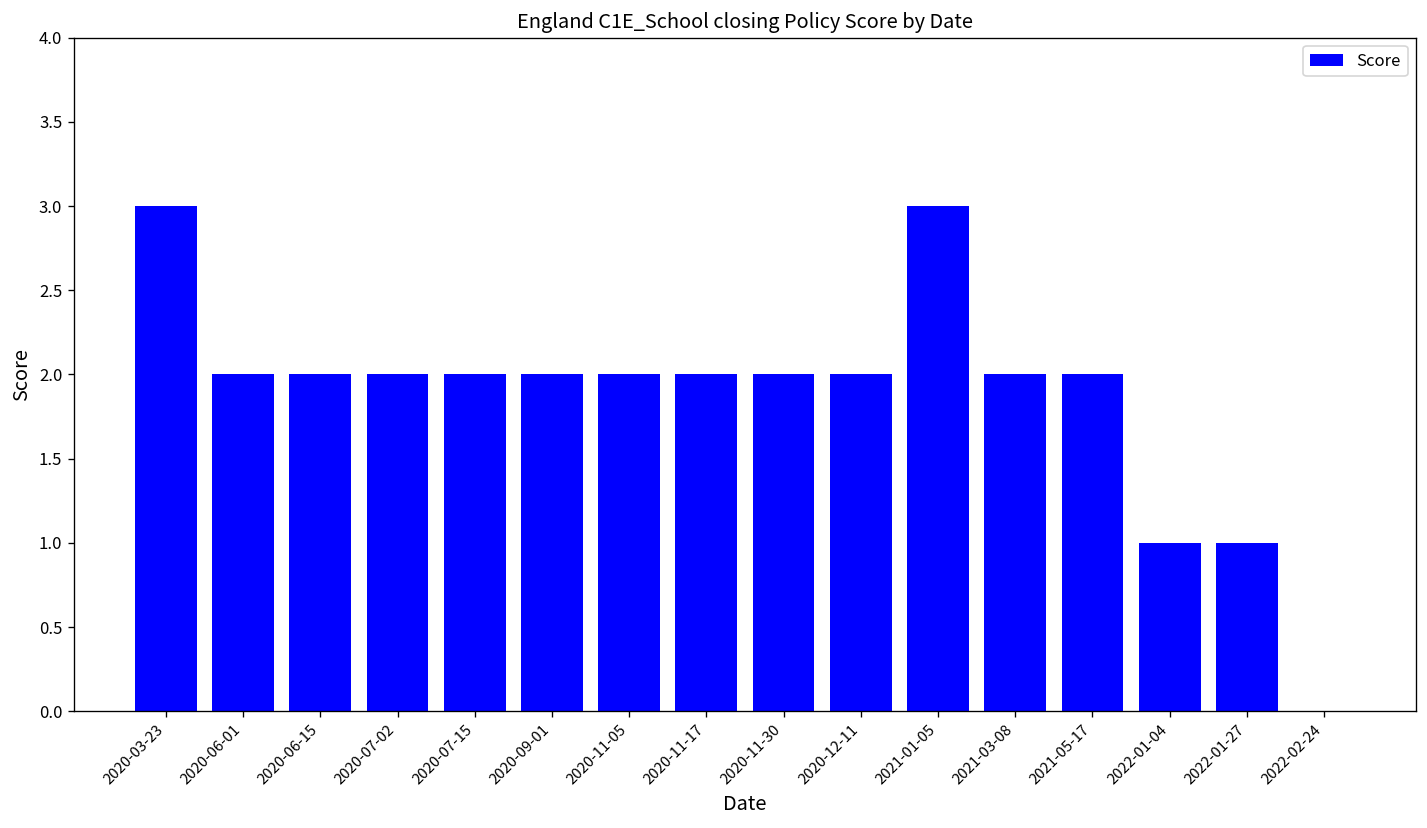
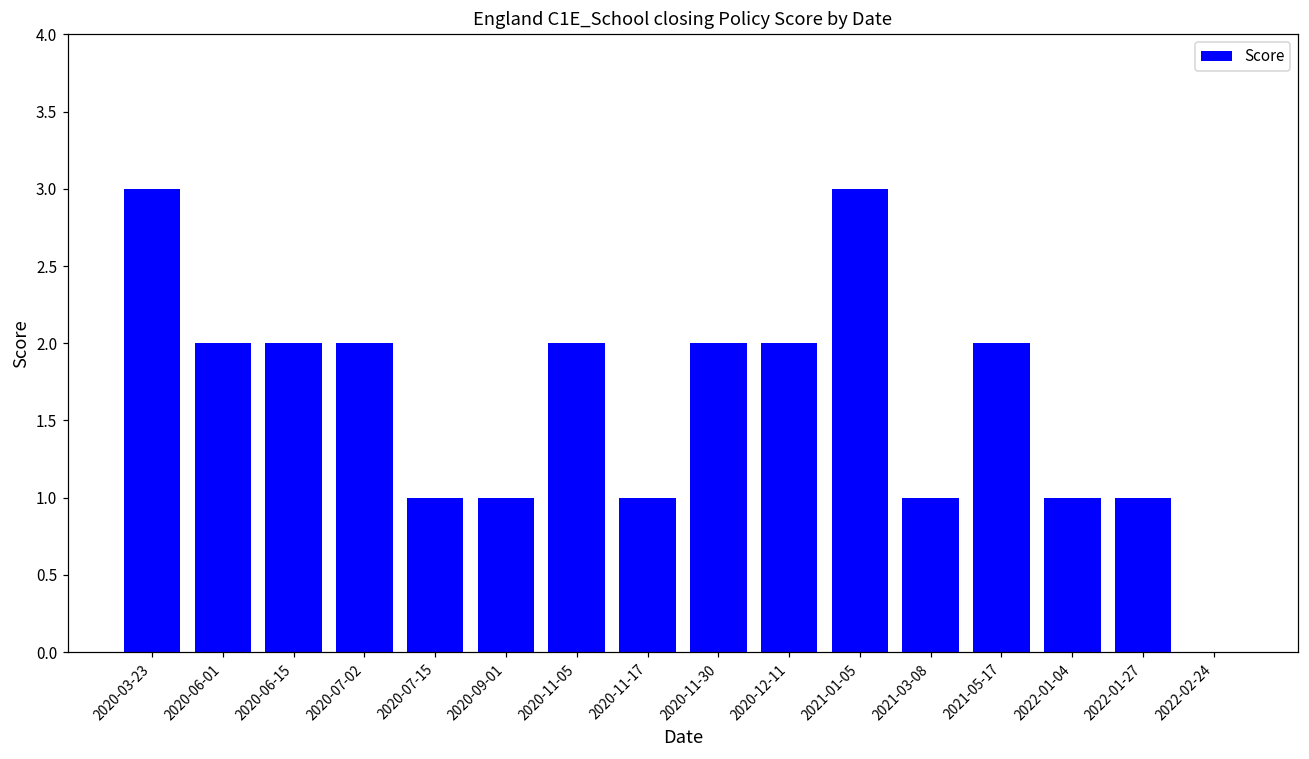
  {
    "2020-03-23": 3,
    "2020-06-01": 2,
    "2020-06-15": 2,
    "2020-07-02": 2,
-   "2020-07-15": 2,
-   "2020-09-01": 2,
+   "2020-07-15": 1,
+   "2020-09-01": 1,
    "2020-11-05": 2,
-   "2020-11-17": 2,
+   "2020-11-17": 1,
    "2020-11-30": 2,
    "2020-12-11": 2,
    "2021-01-05": 3,
-   "2021-03-08": 2,
+   "2021-03-08": 1,
    "2021-05-17": 2,
    "2022-01-04": 1,
    "2022-01-27": 1,
    "2022-02-24": 0
  }
